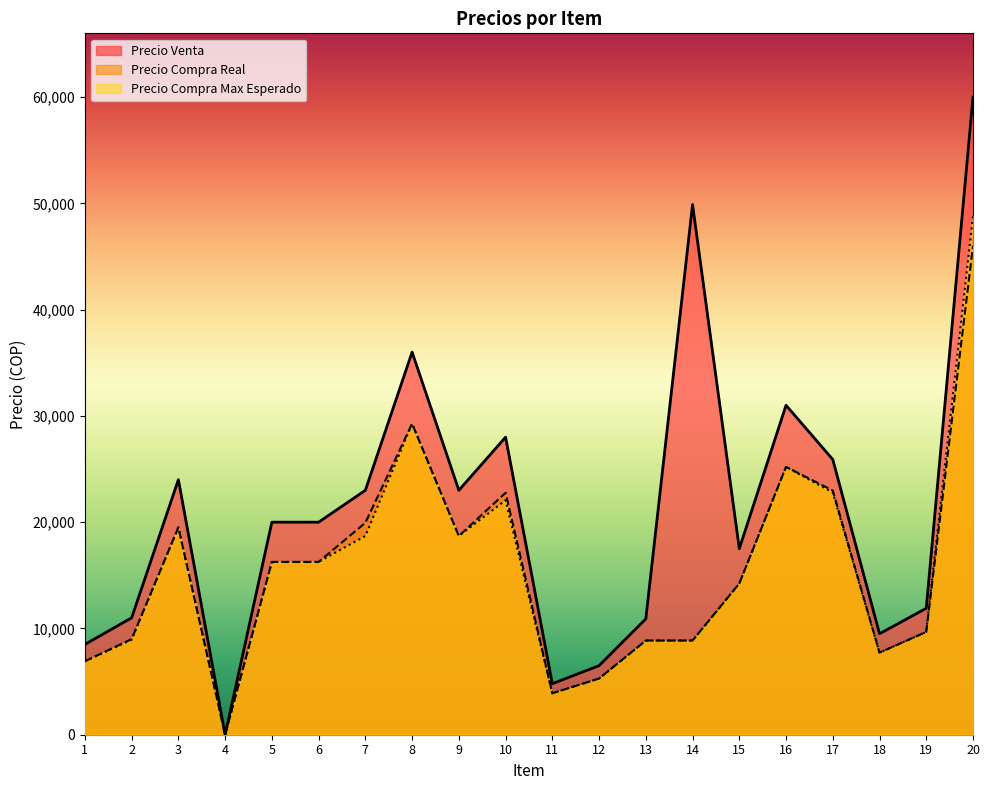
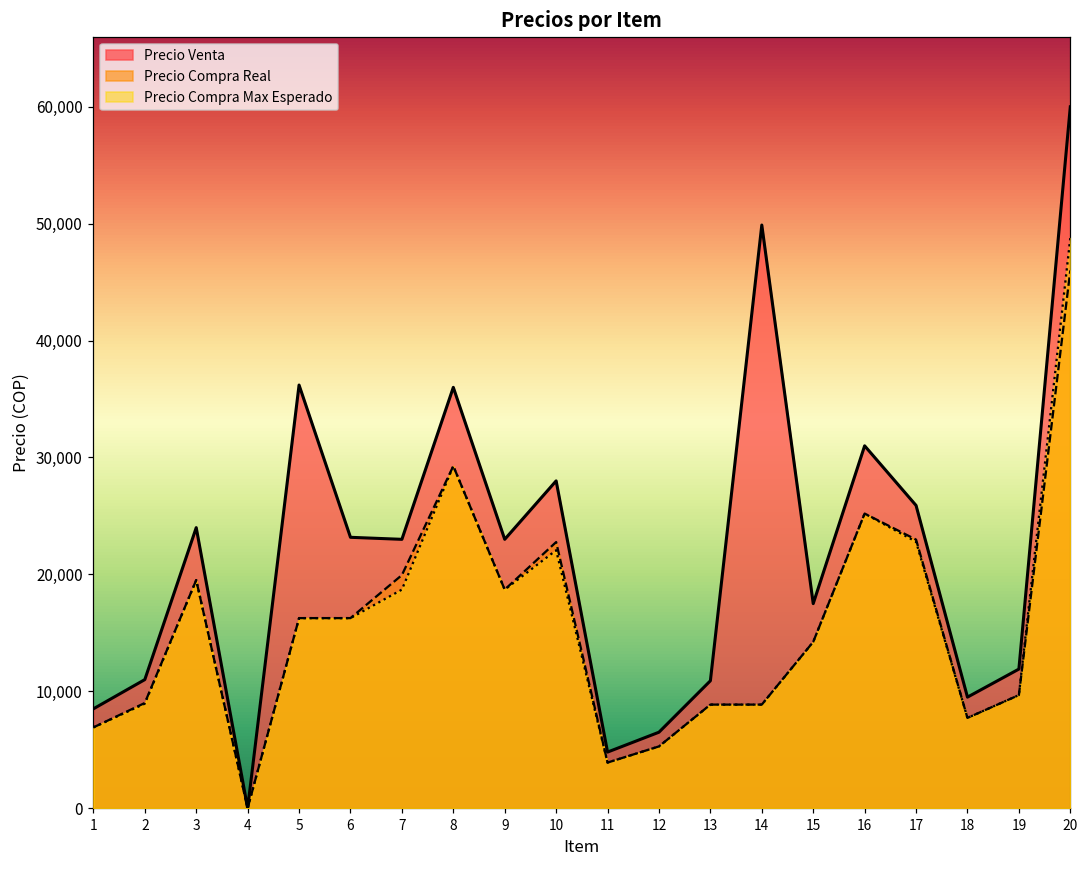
  {
    "Precio Venta": {
      "1": "8,500",
      "2": "11,000",
      "3": "24,000",
-     "5": "20,000",
-     "6": "20,000",
+     "5": "36,200",
+     "6": "23,200",
      "7": "23,000",
      "8": "36,000",
      "9": "23,000",
      "10": "28,000",
      "11": "4,800",
      "12": "6,500",
      "13": "10,900",
      "14": "49,900",
      "15": "17,500",
      "16": "31,000",
      "17": "25,900",
      "18": "9,500",
      "19": "11,900",
      "20": "60,000"
    },
    "Precio Compra Real": {
      "7": "19,900",
      "10": "22,800",
      "20": "46,000"
    },
    "Precio Compra Max Esperado": {
      "7": "18,700",
      "10": "22,100",
      "20": "48,800"
    }
  }
